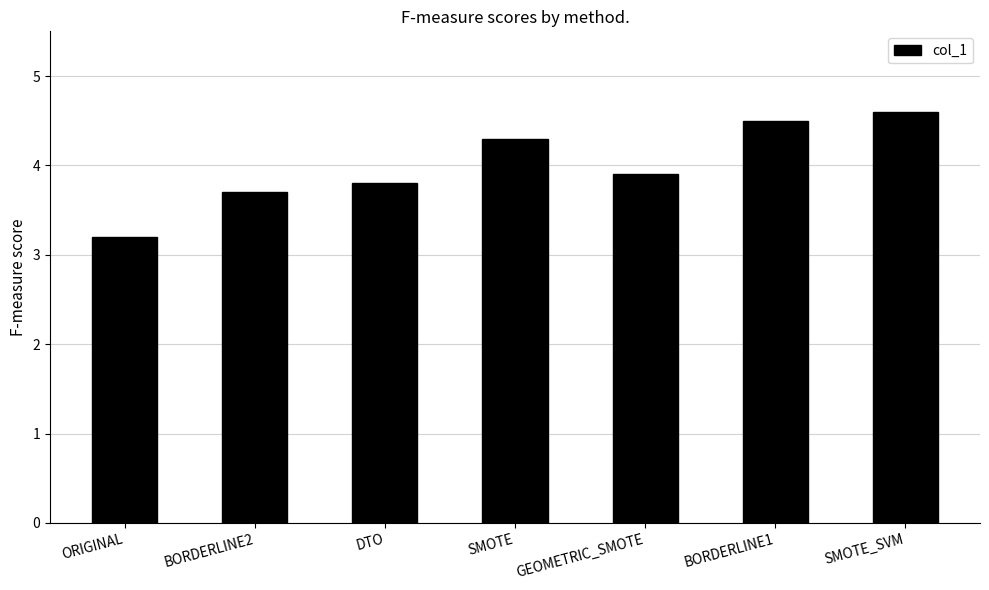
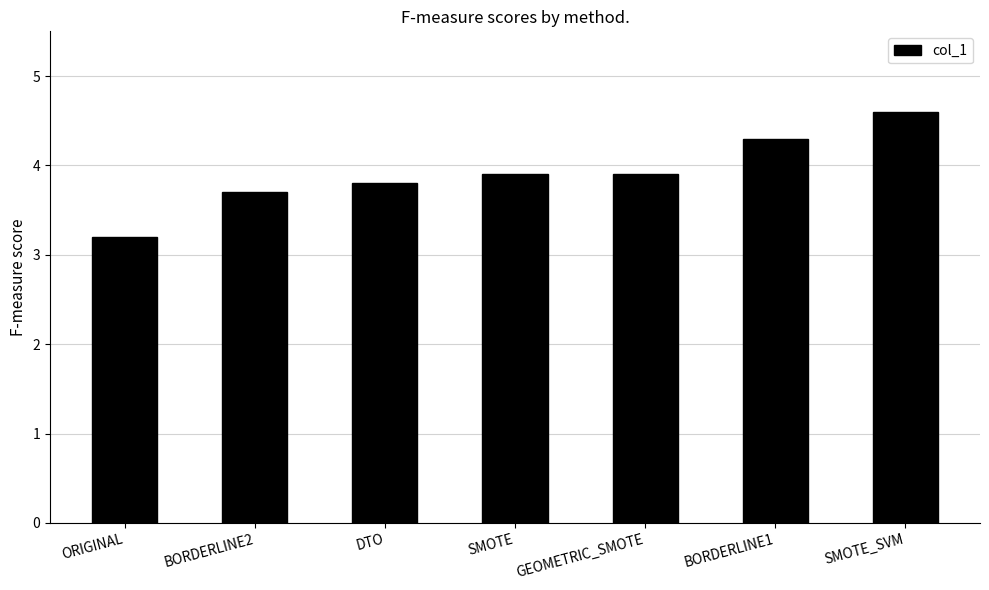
  {
    "ORIGINAL": 3.2,
    "BORDERLINE2": 3.7,
    "DTO": 3.8,
-   "SMOTE": 4.3,
+   "SMOTE": 3.9,
    "GEOMETRIC_SMOTE": 3.9,
-   "BORDERLINE1": 4.5,
+   "BORDERLINE1": 4.3,
    "SMOTE_SVM": 4.6
  }
